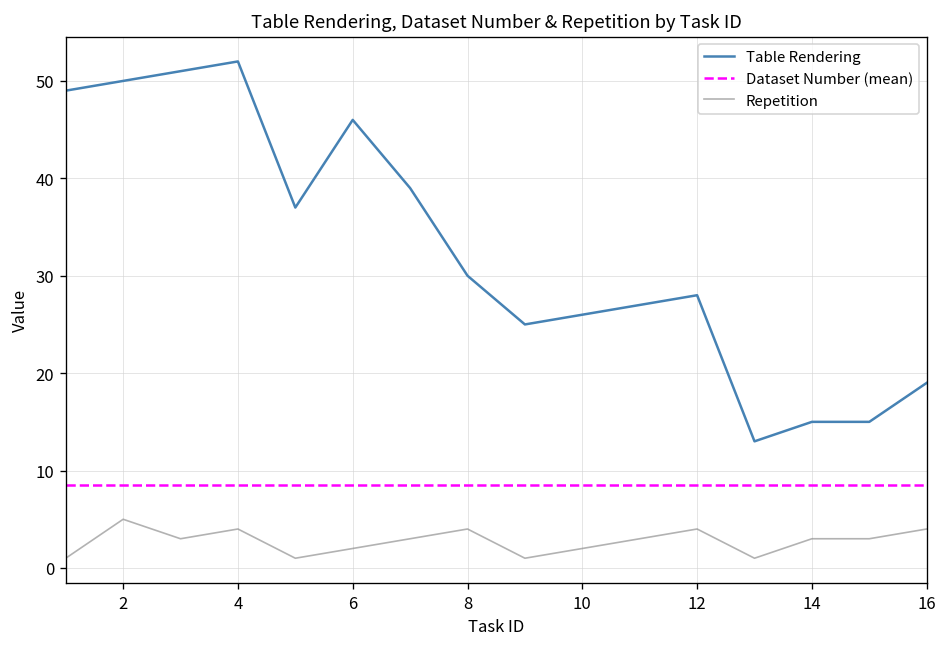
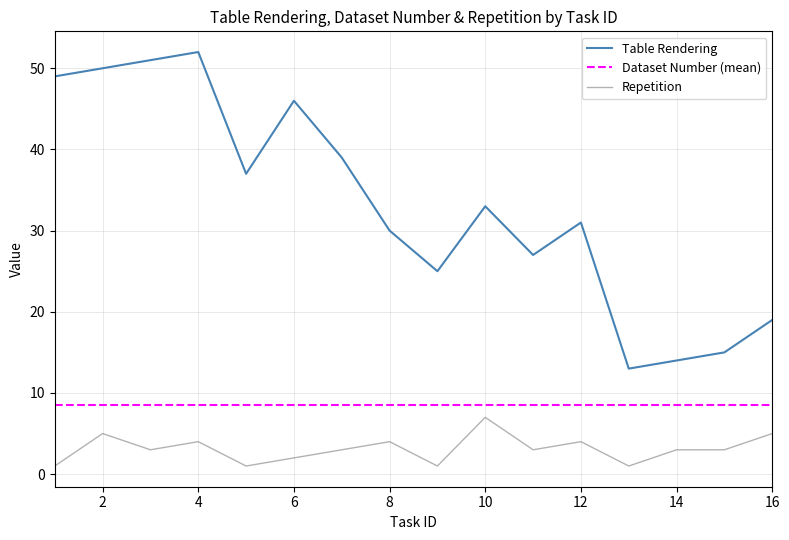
  {
    "Table Rendering": {
      "2": 50,
      "4": 52,
      "6": 46,
      "8": 30,
-     "10": 26,
-     "12": 28,
-     "14": 15,
+     "10": 33,
+     "12": 31,
+     "14": 14,
      "16": 19
    },
    "Repetition": {
      "2": 5,
      "4": 4,
      "6": 2,
      "8": 4,
-     "10": 2,
+     "10": 7,
      "12": 4,
      "14": 3,
-     "16": 4
+     "16": 5
    }
  }
